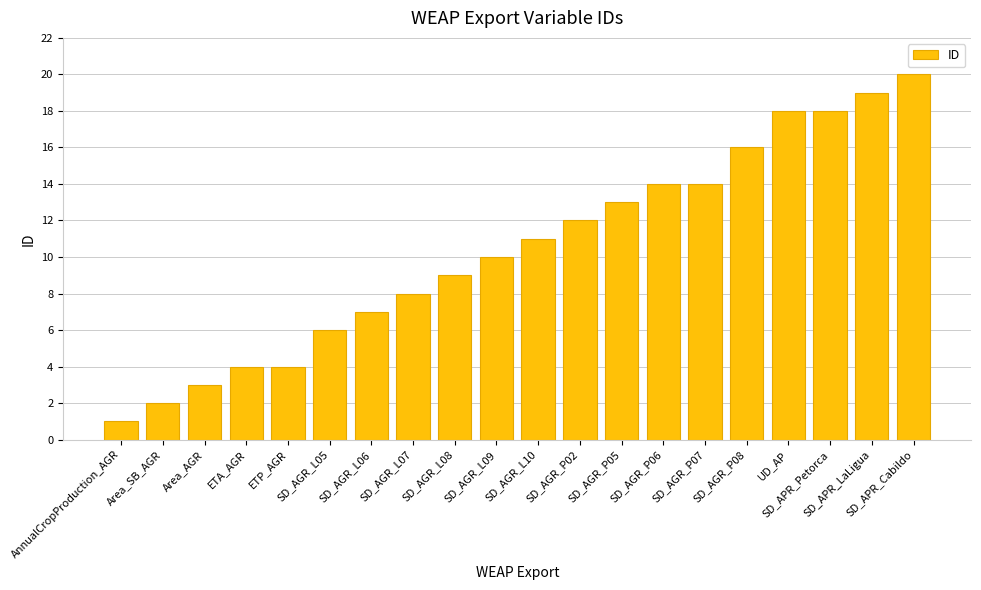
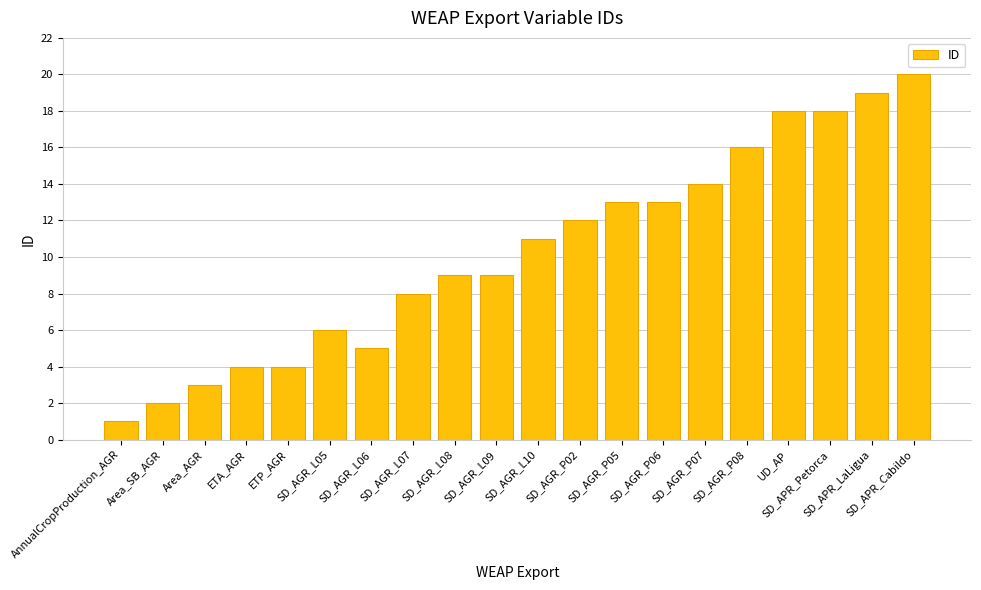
  {
    "AnnualCropProduction_AGR": 1,
    "Area_SB_AGR": 2,
    "Area_AGR": 3,
    "ETA_AGR": 4,
    "ETP_AGR": 4,
    "SD_AGR_L05": 6,
-   "SD_AGR_L06": 7,
+   "SD_AGR_L06": 5,
    "SD_AGR_L07": 8,
    "SD_AGR_L08": 9,
-   "SD_AGR_L09": 10,
+   "SD_AGR_L09": 9,
    "SD_AGR_L10": 11,
    "SD_AGR_P02": 12,
    "SD_AGR_P05": 13,
-   "SD_AGR_P06": 14,
+   "SD_AGR_P06": 13,
    "SD_AGR_P07": 14,
    "SD_AGR_P08": 16,
    "UD_AP": 18,
    "SD_APR_Petorca": 18,
    "SD_APR_LaLigua": 19,
    "SD_APR_Cabildo": 20
  }
